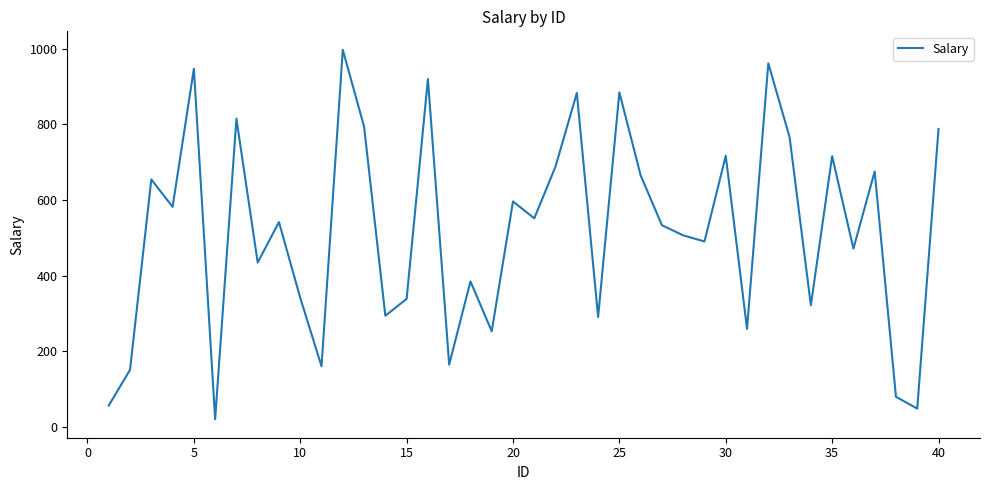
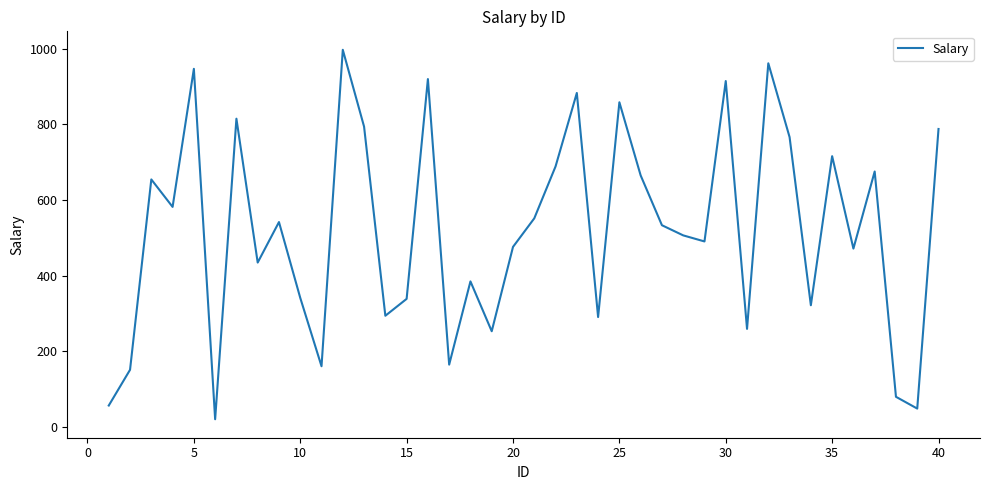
  {
    "5": 950,
    "10": 340,
    "15": 340,
-   "20": 600,
-   "25": 880,
-   "30": 720,
+   "20": 480,
+   "25": 860,
+   "30": 910,
    "35": 720,
    "40": 790
  }
